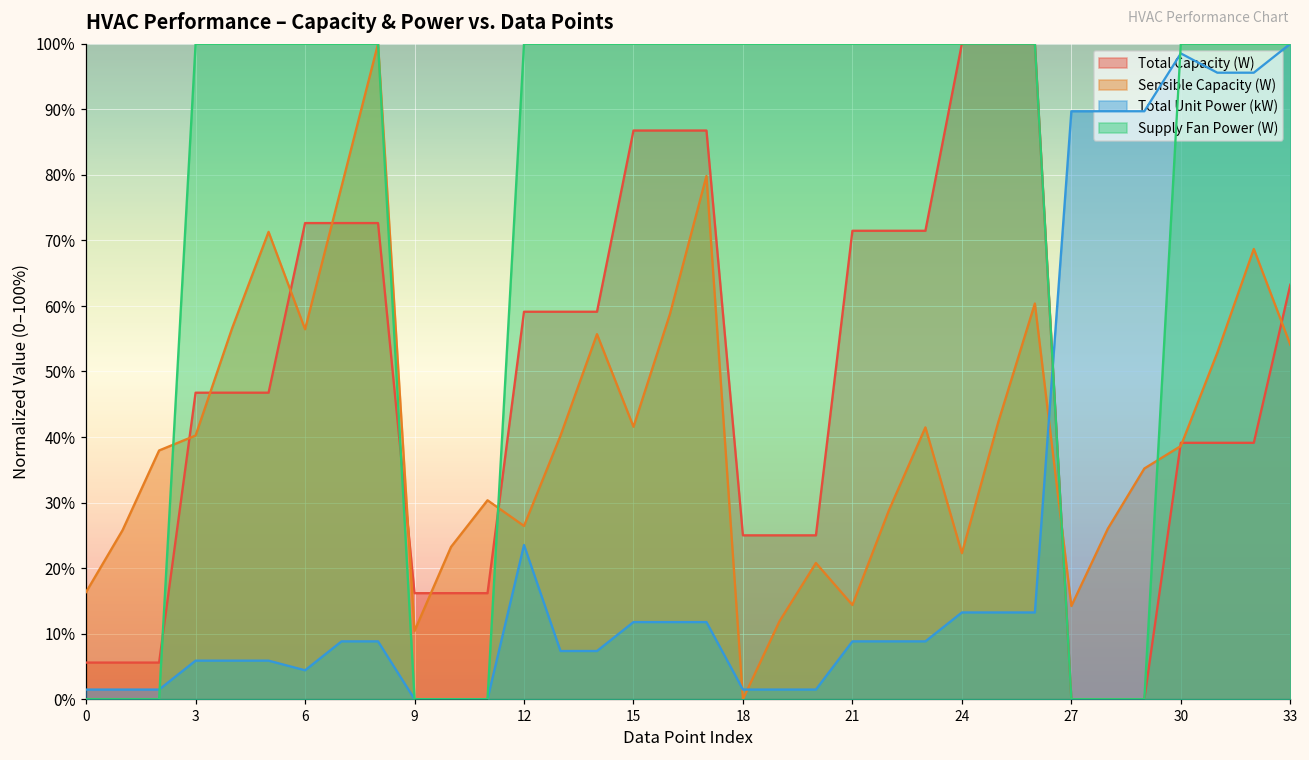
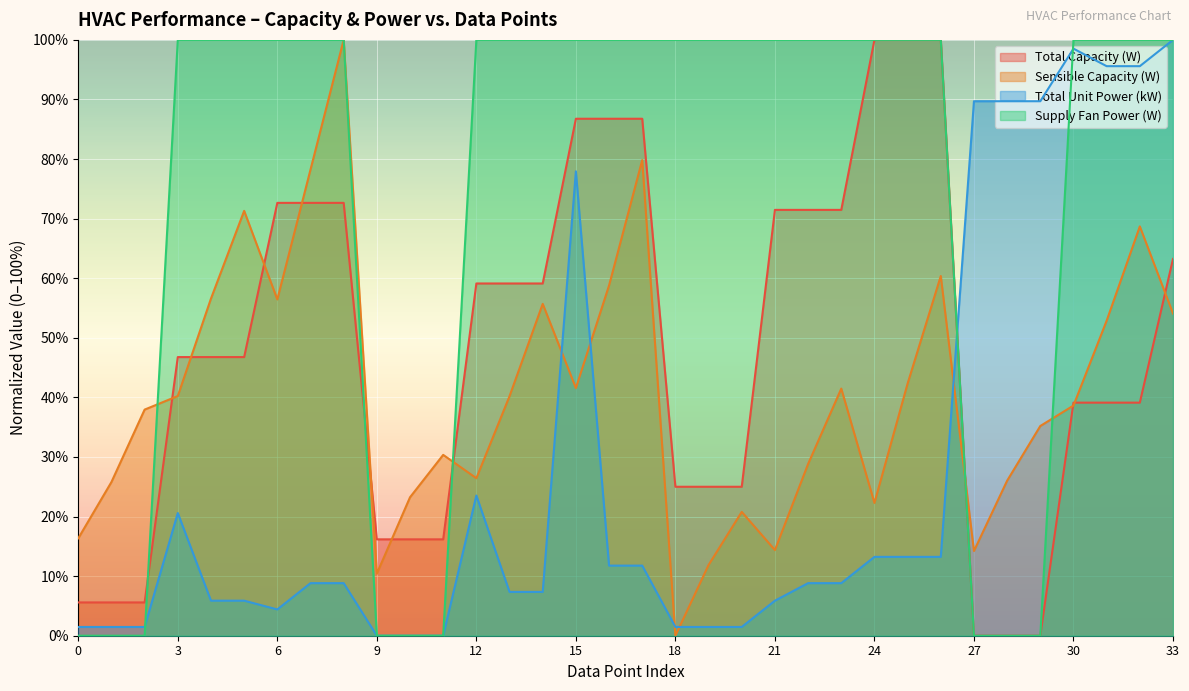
  {
    "Total Unit Power (kW)": {
      "0": "1%",
-     "3": "6%",
+     "3": "21%",
      "6": "4%",
      "12": "24%",
-     "15": "12%",
+     "15": "78%",
      "18": "1%",
-     "21": "9%",
+     "21": "6%",
      "24": "13%",
      "27": "90%"
    },
    "Supply Fan Power (W)": {
      "0": "0%",
      "3": "100%",
      "6": "100%",
      "12": "100%",
      "15": "100%",
      "18": "100%",
      "21": "100%",
      "30": "100%"
    }
  }
